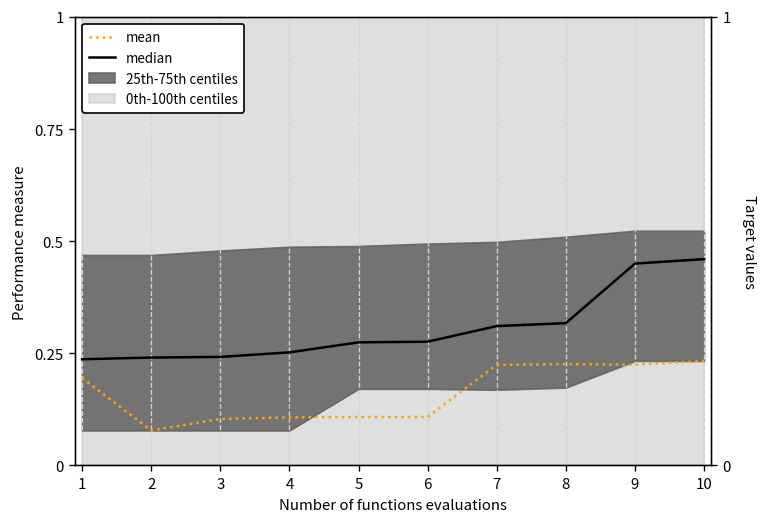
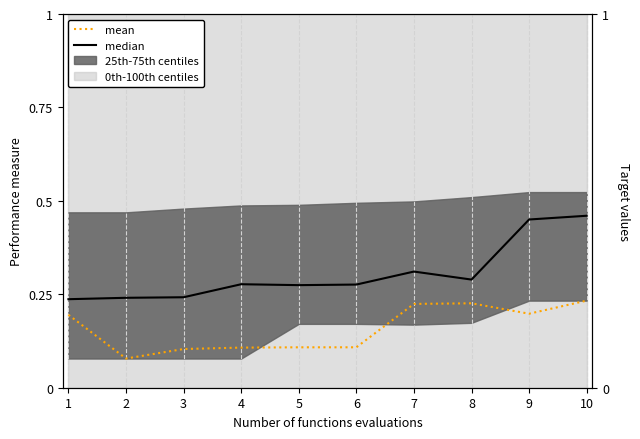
  {
    "mean": {
      "1": 0.20,
      "2": 0.08,
      "3": 0.10,
      "4": 0.11,
      "5": 0.11,
      "6": 0.11,
      "7": 0.22,
      "8": 0.23,
-     "9": 0.22,
+     "9": 0.20,
      "10": 0.23
    },
    "0th-100th centiles": {
      "1": 1.00,
      "2": 1.00,
      "3": 1.00,
      "4": 1.00,
      "5": 1.00,
      "6": 1.00,
      "7": 1.00,
      "8": 1.00,
      "9": 1.00,
      "10": 1.00
    },
    "median": {
      "1": 0.24,
      "2": 0.24,
      "3": 0.24,
-     "4": 0.25,
+     "4": 0.28,
      "5": 0.27,
      "6": 0.28,
      "7": 0.31,
-     "8": 0.32,
+     "8": 0.29,
      "9": 0.45,
      "10": 0.46
    }
  }
